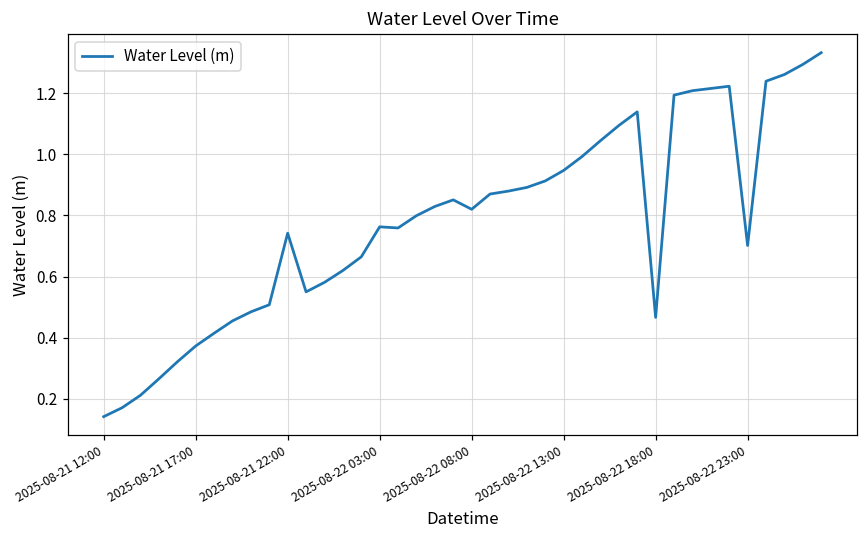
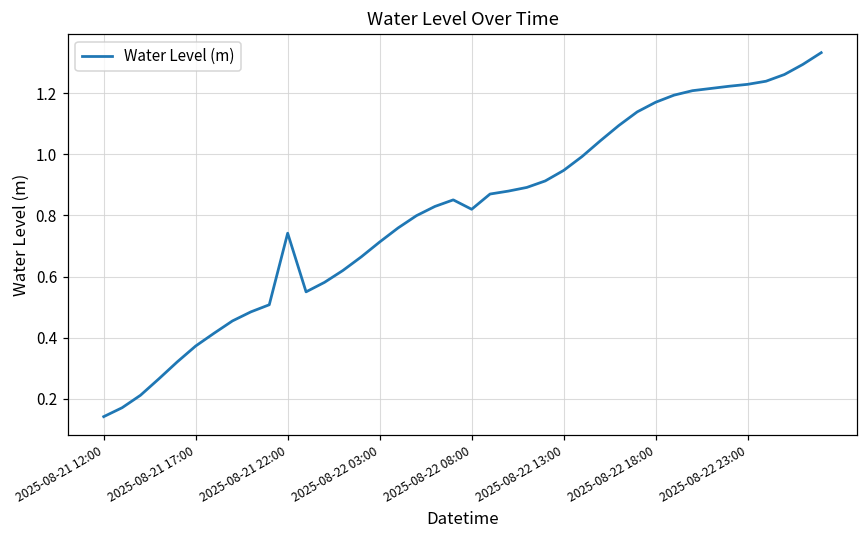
  {
    "2025-08-21 12:00": 0.14,
    "2025-08-21 17:00": 0.37,
    "2025-08-21 22:00": 0.74,
-   "2025-08-22 03:00": 0.76,
+   "2025-08-22 03:00": 0.71,
    "2025-08-22 08:00": 0.82,
    "2025-08-22 13:00": 0.95,
-   "2025-08-22 18:00": 0.47,
-   "2025-08-22 23:00": 0.70
+   "2025-08-22 18:00": 1.17,
+   "2025-08-22 23:00": 1.23
  }
